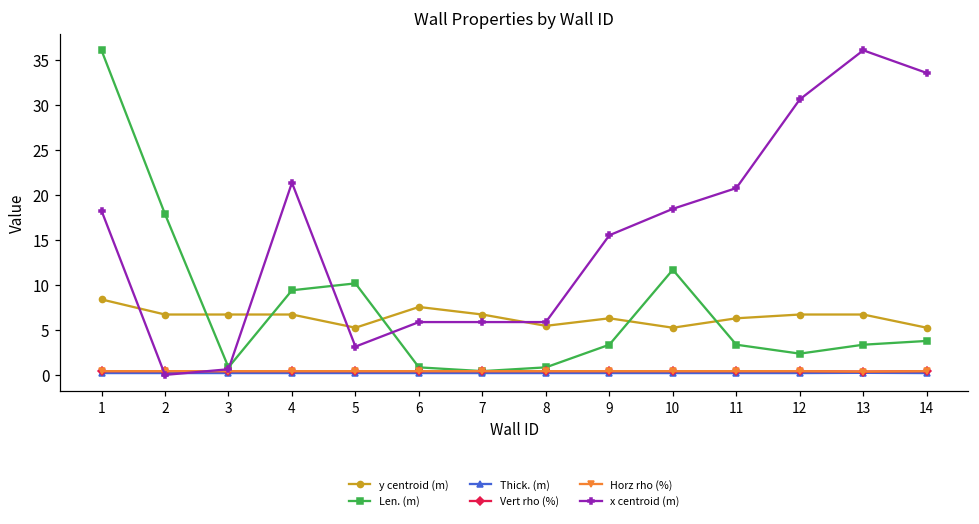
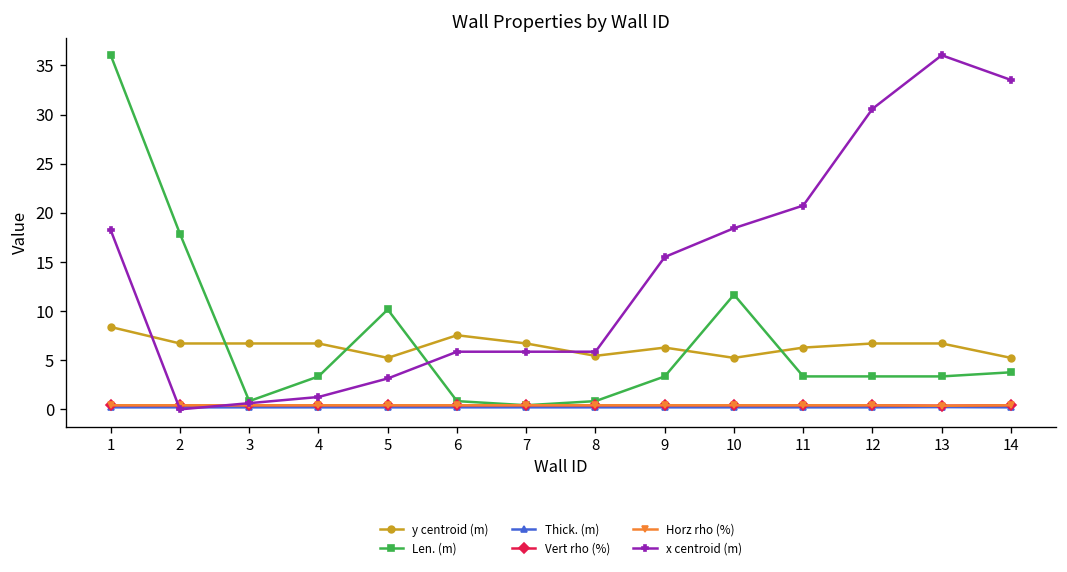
  {
    "Len. (m)": {
      "1": 36,
      "2": 18,
-     "4": 9,
+     "4": 3,
      "5": 10,
      "6": 1,
      "8": 1,
      "9": 3,
      "10": 12,
      "11": 3,
-     "12": 2,
+     "12": 3,
      "13": 3,
      "14": 4
    },
    "x centroid (m)": {
      "1": 18,
-     "4": 21,
+     "4": 1,
      "5": 3,
      "6": 6,
      "7": 6,
      "8": 6,
      "9": 16,
      "10": 18,
      "11": 21,
      "12": 31,
      "13": 36,
      "14": 34
    }
  }
